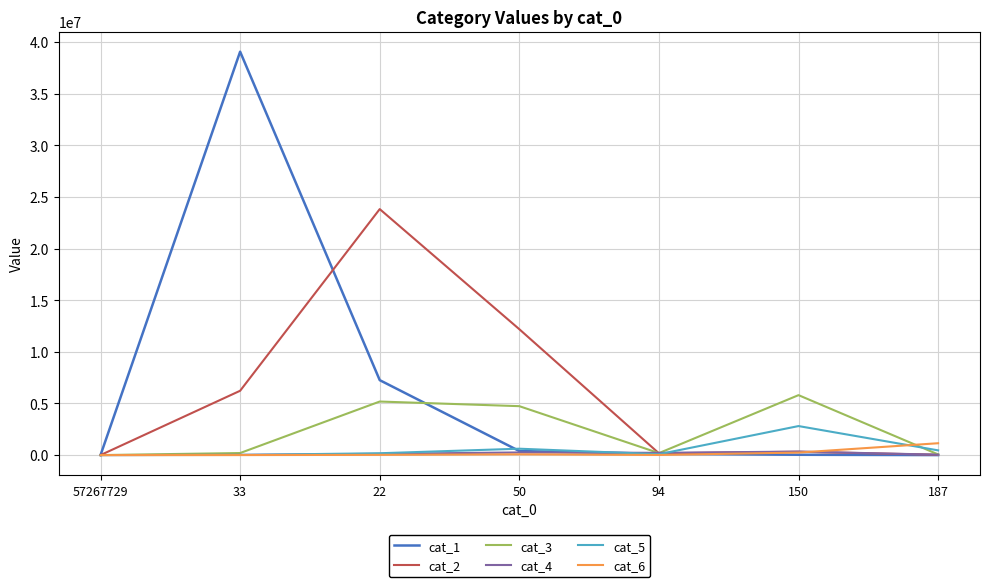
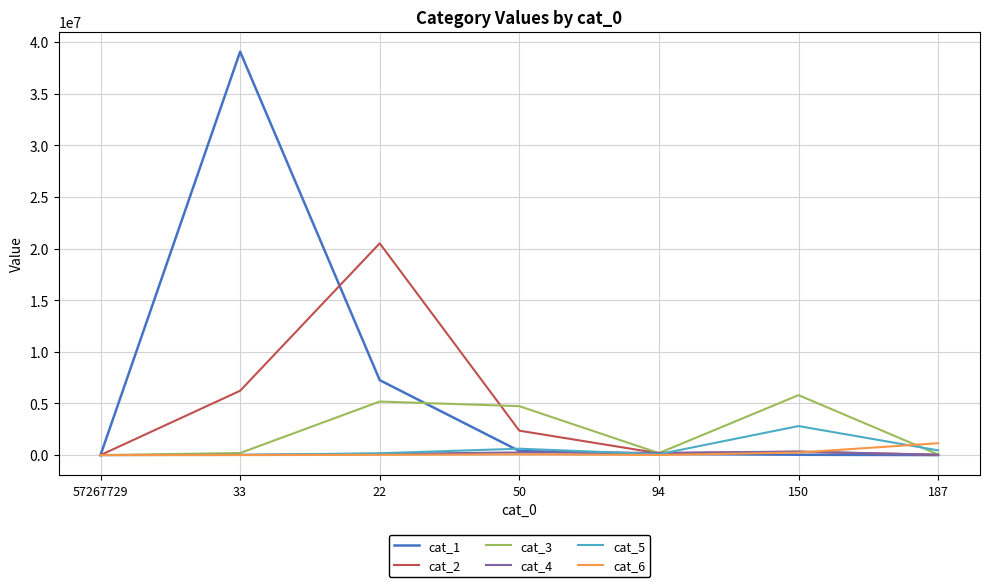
  {
    "cat_2": {
      "33": 6200000,
-     "22": 23800000,
-     "50": 12200000
+     "22": 20500000,
+     "50": 2400000
    },
    "cat_3": {
      "22": 5200000,
      "50": 4700000,
      "150": 5800000
    },
    "cat_6": {
      "187": 1100000
    }
  }
